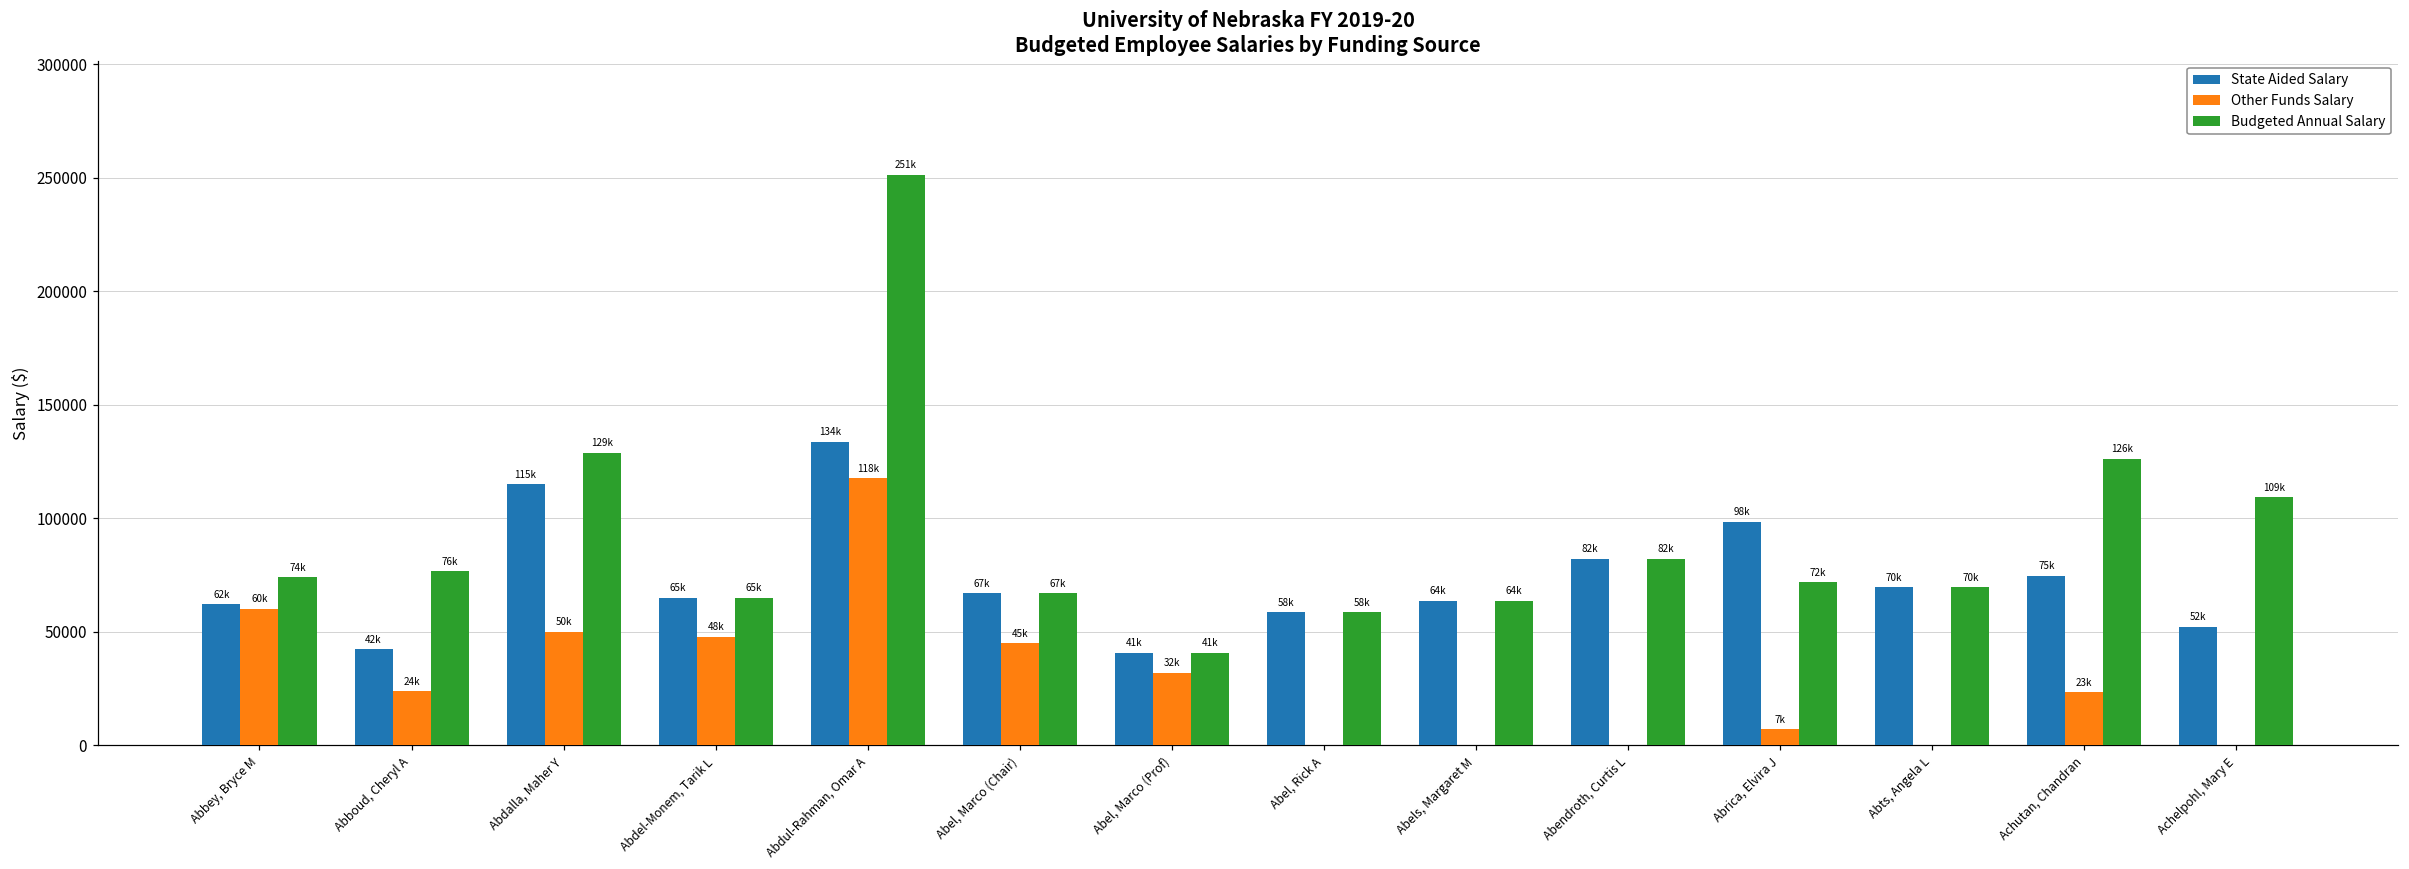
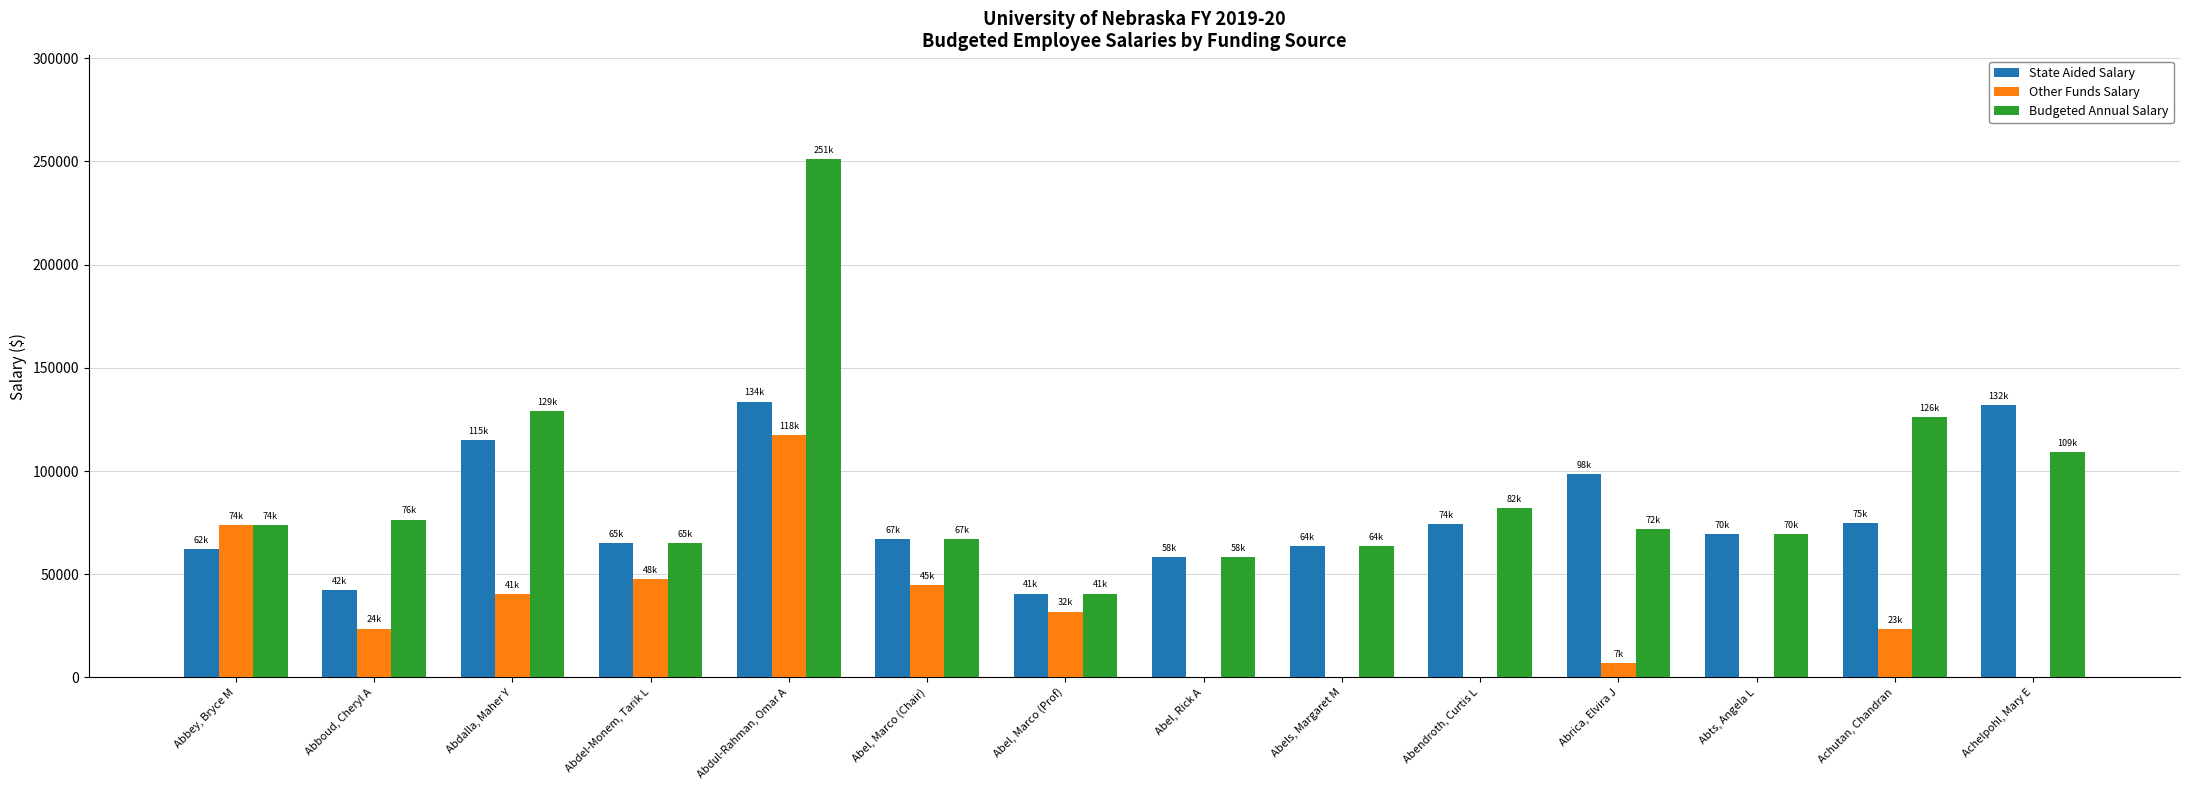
  {
    "State Aided Salary": {
      "Abbey, Bryce M": "62k",
      "Abboud, Cheryl A": "42k",
      "Abdalla, Maher Y": "115k",
      "Abdel-Monem, Tarik L": "65k",
      "Abdul-Rahman, Omar A": "134k",
      "Abel, Marco (Chair)": "67k",
      "Abel, Marco (Prof)": "41k",
      "Abel, Rick A": "58k",
      "Abels, Margaret M": "64k",
-     "Abendroth, Curtis L": "82k",
+     "Abendroth, Curtis L": "74k",
      "Abrica, Elvira J": "98k",
      "Abts, Angela L": "70k",
      "Achutan, Chandran": "75k",
-     "Achelpohl, Mary E": "52k"
+     "Achelpohl, Mary E": "132k"
    },
    "Other Funds Salary": {
-     "Abbey, Bryce M": "60k",
+     "Abbey, Bryce M": "74k",
      "Abboud, Cheryl A": "24k",
-     "Abdalla, Maher Y": "50k",
+     "Abdalla, Maher Y": "41k",
      "Abdel-Monem, Tarik L": "48k",
      "Abdul-Rahman, Omar A": "118k",
      "Abel, Marco (Chair)": "45k",
      "Abel, Marco (Prof)": "32k",
      "Abrica, Elvira J": "7k",
      "Achutan, Chandran": "23k"
    },
    "Budgeted Annual Salary": {
      "Abbey, Bryce M": "74k",
      "Abboud, Cheryl A": "76k",
      "Abdalla, Maher Y": "129k",
      "Abdel-Monem, Tarik L": "65k",
      "Abdul-Rahman, Omar A": "251k",
      "Abel, Marco (Chair)": "67k",
      "Abel, Marco (Prof)": "41k",
      "Abel, Rick A": "58k",
      "Abels, Margaret M": "64k",
      "Abendroth, Curtis L": "82k",
      "Abrica, Elvira J": "72k",
      "Abts, Angela L": "70k",
      "Achutan, Chandran": "126k",
      "Achelpohl, Mary E": "109k"
    }
  }
